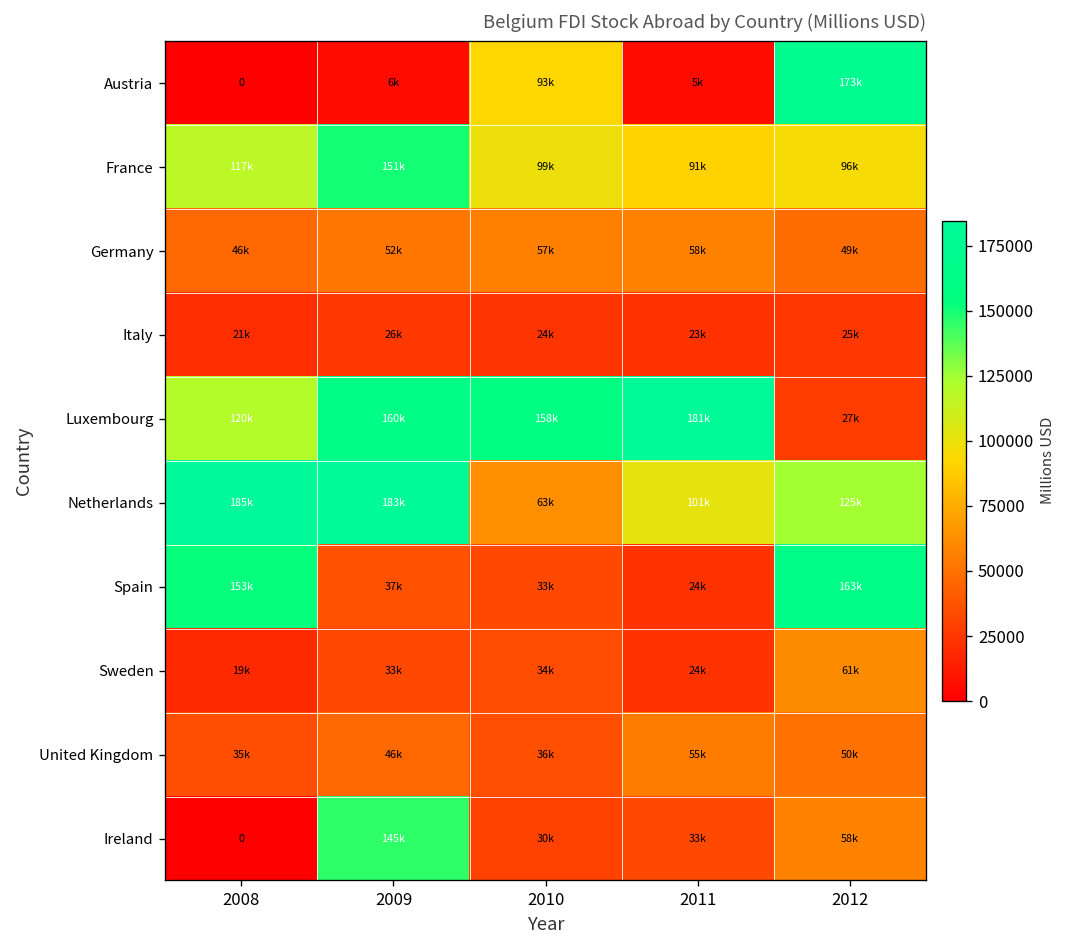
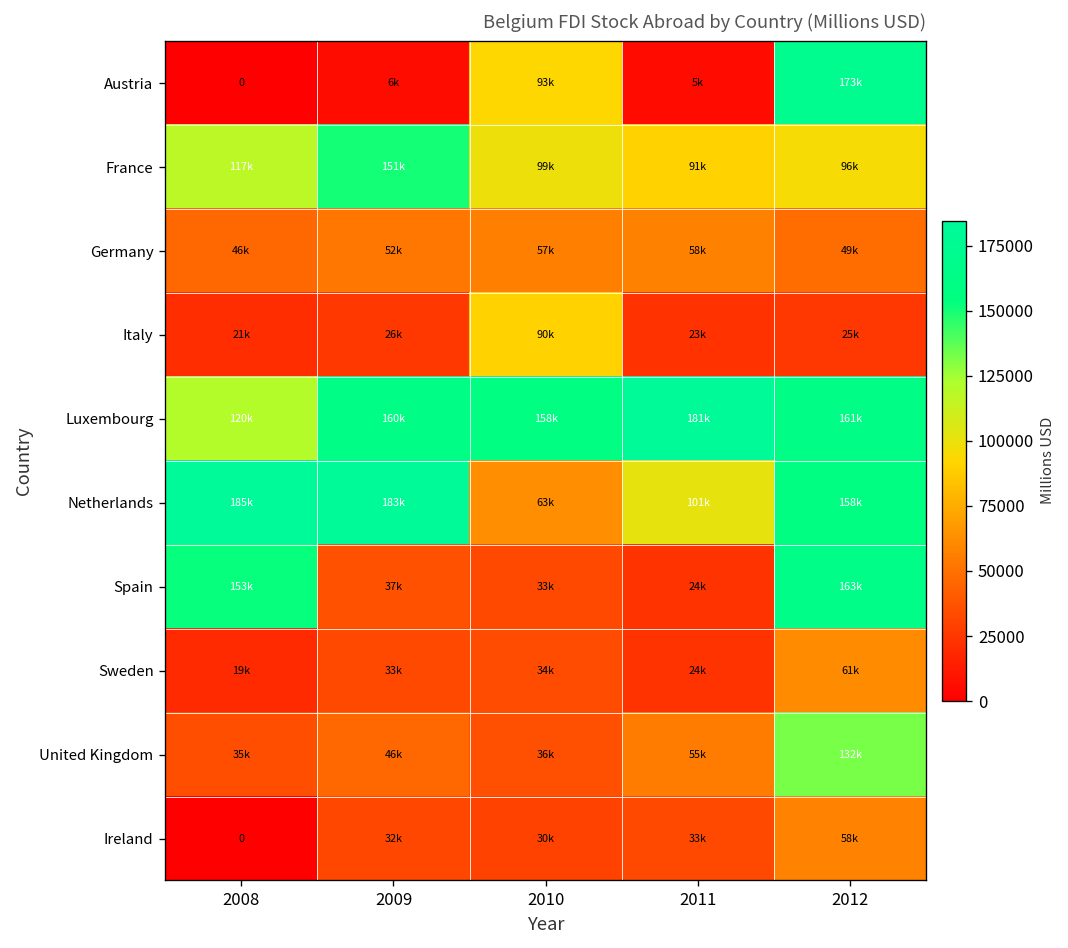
  {
    "Austria": {
      "2008": "0",
      "2009": "6k",
      "2010": "93k",
      "2011": "5k",
      "2012": "173k"
    },
    "France": {
      "2008": "117k",
      "2009": "151k",
      "2010": "99k",
      "2011": "91k",
      "2012": "96k"
    },
    "Germany": {
      "2008": "46k",
      "2009": "52k",
      "2010": "57k",
      "2011": "58k",
      "2012": "49k"
    },
    "Italy": {
      "2008": "21k",
      "2009": "26k",
-     "2010": "24k",
+     "2010": "90k",
      "2011": "23k",
      "2012": "25k"
    },
    "Luxembourg": {
      "2008": "120k",
      "2009": "160k",
      "2010": "158k",
      "2011": "181k",
-     "2012": "27k"
+     "2012": "161k"
    },
    "Netherlands": {
      "2008": "185k",
      "2009": "183k",
      "2010": "63k",
      "2011": "101k",
-     "2012": "125k"
+     "2012": "158k"
    },
    "Spain": {
      "2008": "153k",
      "2009": "37k",
      "2010": "33k",
      "2011": "24k",
      "2012": "163k"
    },
    "Sweden": {
      "2008": "19k",
      "2009": "33k",
      "2010": "34k",
      "2011": "24k",
      "2012": "61k"
    },
    "United Kingdom": {
      "2008": "35k",
      "2009": "46k",
      "2010": "36k",
      "2011": "55k",
-     "2012": "50k"
+     "2012": "132k"
    },
    "Ireland": {
      "2008": "0",
-     "2009": "145k",
+     "2009": "32k",
      "2010": "30k",
      "2011": "33k",
      "2012": "58k"
    }
  }
